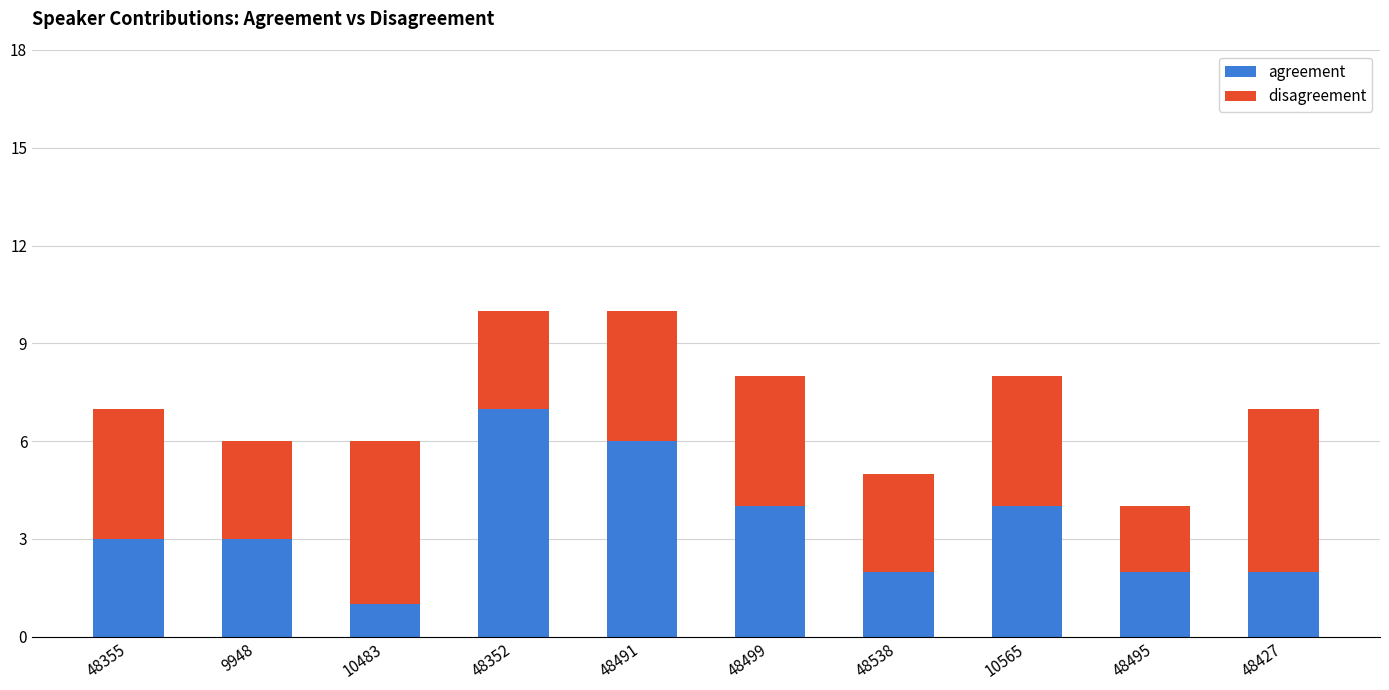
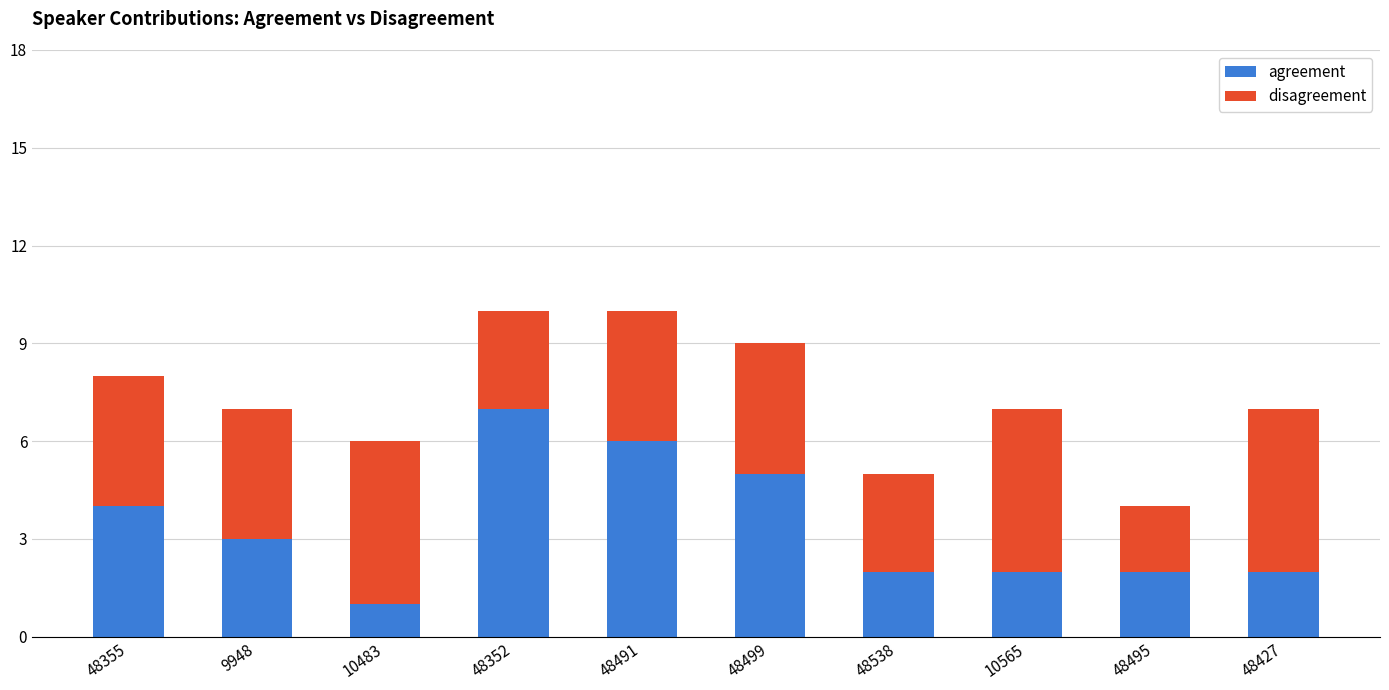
  {
    "agreement": {
-     "48355": 3,
+     "48355": 4,
      "9948": 3,
      "10483": 1,
      "48352": 7,
      "48491": 6,
-     "48499": 4,
+     "48499": 5,
      "48538": 2,
-     "10565": 4,
+     "10565": 2,
      "48495": 2,
      "48427": 2
    },
    "disagreement": {
      "48355": 4,
-     "9948": 3,
+     "9948": 4,
      "10483": 5,
      "48352": 3,
      "48491": 4,
      "48499": 4,
      "48538": 3,
-     "10565": 4,
+     "10565": 5,
      "48495": 2,
      "48427": 5
    }
  }
